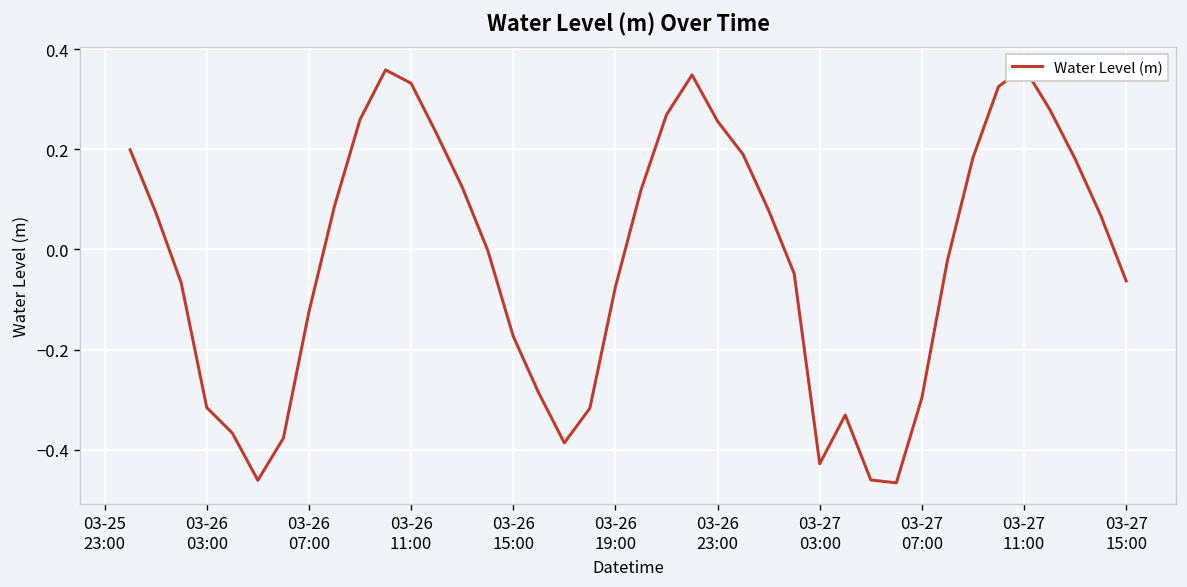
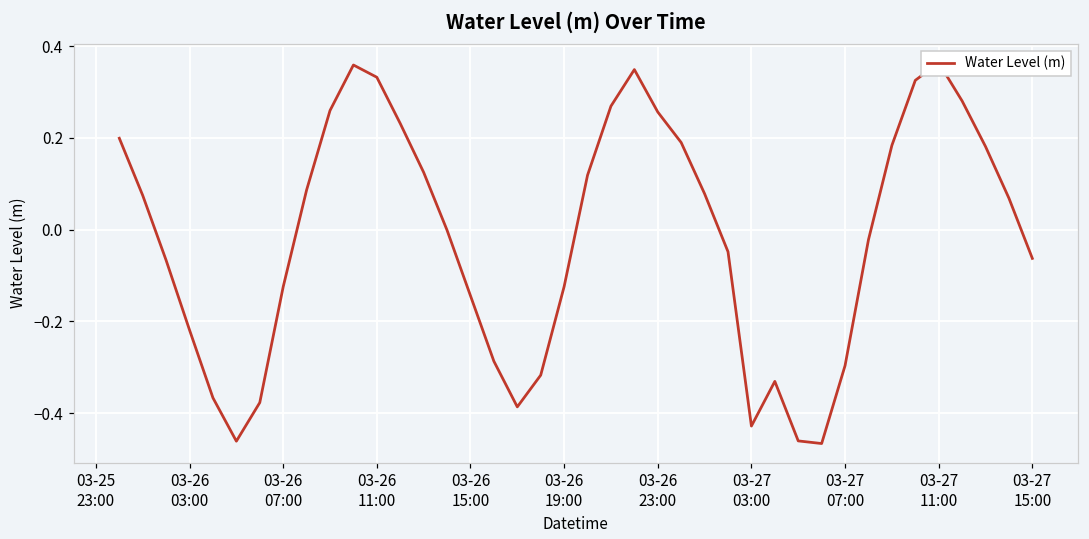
  {
-   "03-26 03:00": -0.32,
+   "03-26 03:00": -0.22,
    "03-26 07:00": -0.12,
    "03-26 11:00": 0.33,
-   "03-26 15:00": -0.17,
-   "03-26 19:00": -0.07,
+   "03-26 15:00": -0.14,
+   "03-26 19:00": -0.12,
    "03-26 23:00": 0.26,
    "03-27 03:00": -0.43,
    "03-27 07:00": -0.30,
    "03-27 15:00": -0.06
  }
